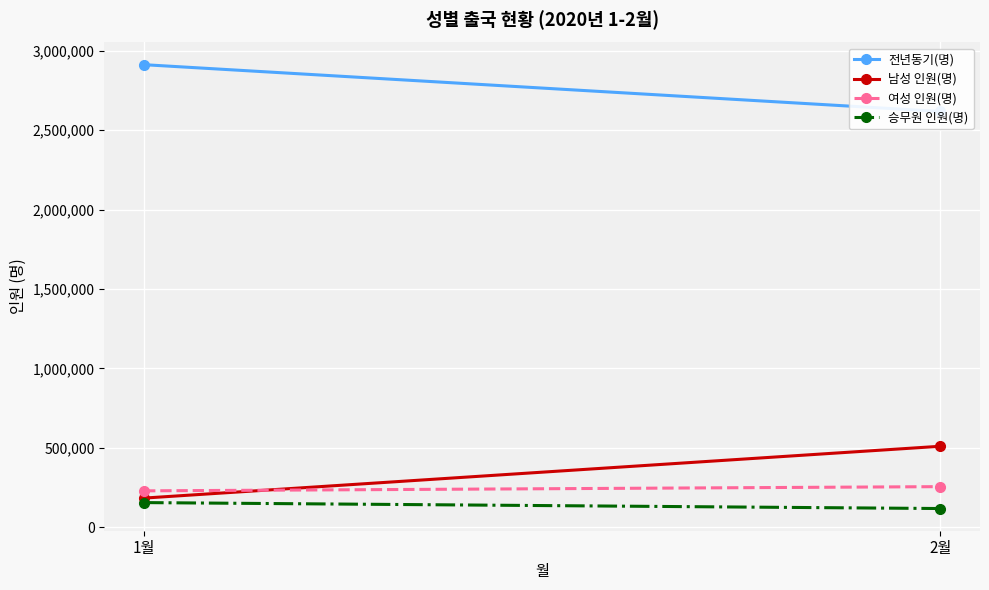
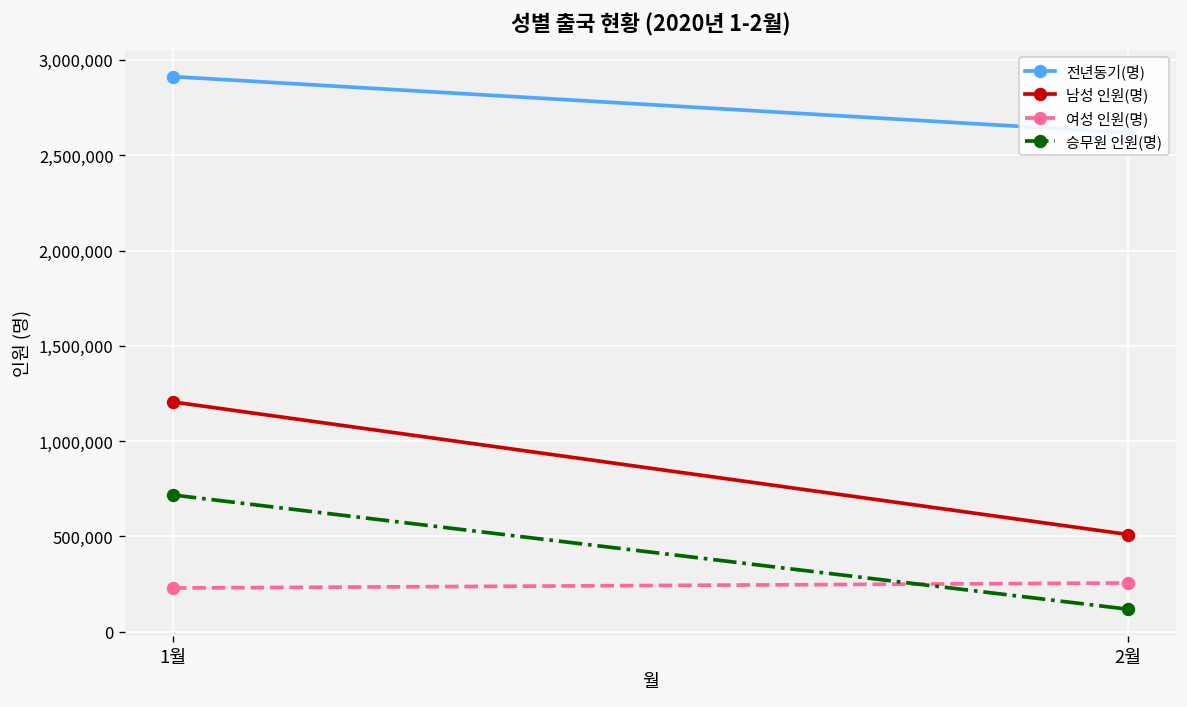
  {
    "전년동기(명)": {
      "1월": "2,910,000"
    },
    "남성 인원(명)": {
-     "1월": "180,000",
+     "1월": "1,210,000",
      "2월": "510,000"
    },
    "여성 인원(명)": {
      "1월": "230,000",
      "2월": "260,000"
    },
    "승무원 인원(명)": {
-     "1월": "160,000",
+     "1월": "720,000",
      "2월": "120,000"
    }
  }
